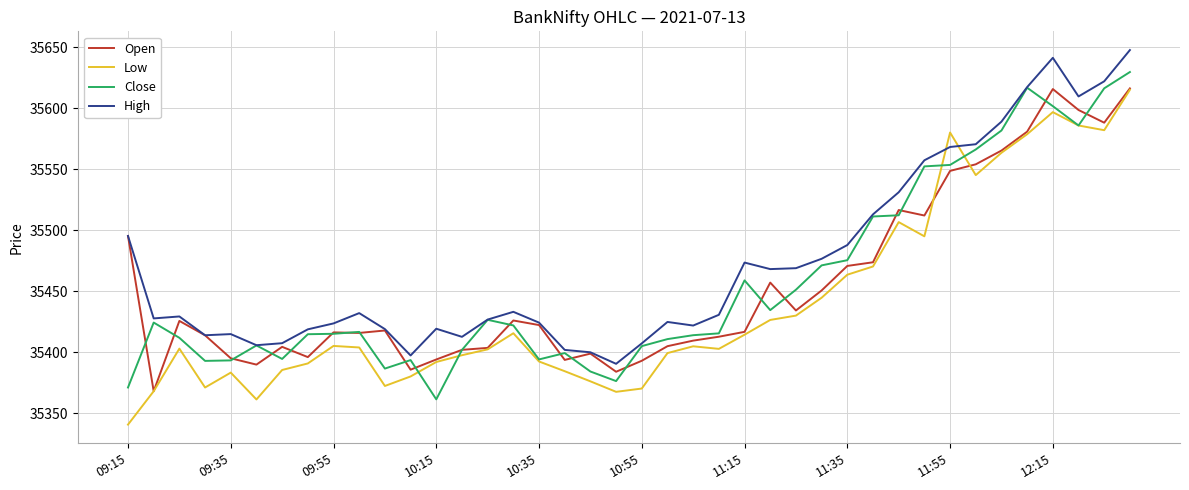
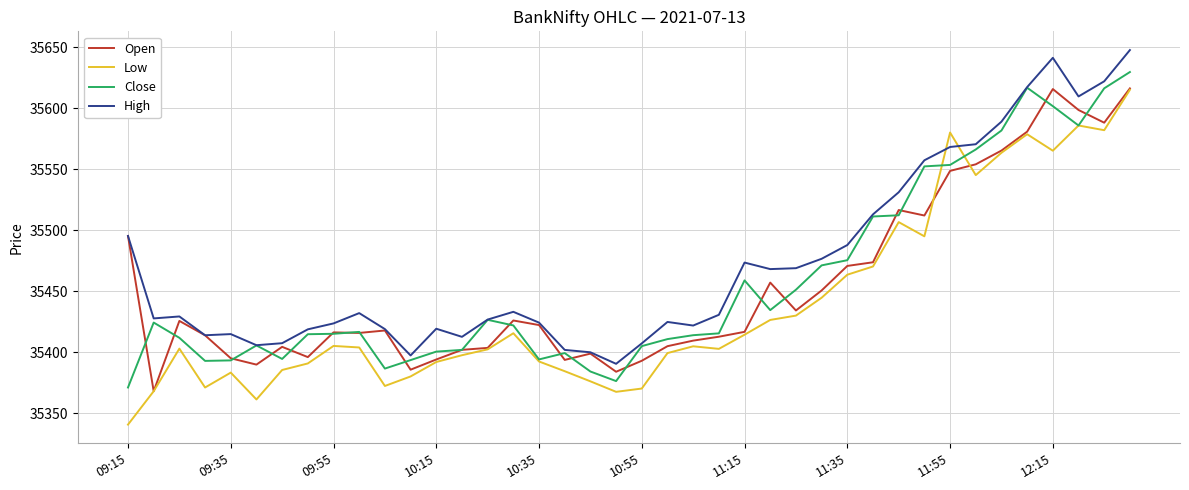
  {
    "Open": {
      "10:55": 35393,
      "11:15": 35417,
      "11:35": 35471,
      "11:55": 35549,
      "12:15": 35616
    },
    "Low": {
      "09:15": 35341,
      "09:35": 35383,
      "09:55": 35405,
      "10:55": 35370,
      "11:15": 35414,
      "11:35": 35464,
      "11:55": 35580,
-     "12:15": 35597
+     "12:15": 35565
    },
    "Close": {
      "09:15": 35371,
-     "10:15": 35361,
+     "10:15": 35401,
      "10:55": 35405,
      "11:15": 35459,
      "11:35": 35475,
      "11:55": 35553,
      "12:15": 35602
    },
    "High": {
      "09:35": 35415,
      "09:55": 35424,
      "10:15": 35419,
      "10:55": 35407,
      "11:15": 35473,
      "11:35": 35488,
      "11:55": 35568,
      "12:15": 35641
    }
  }
